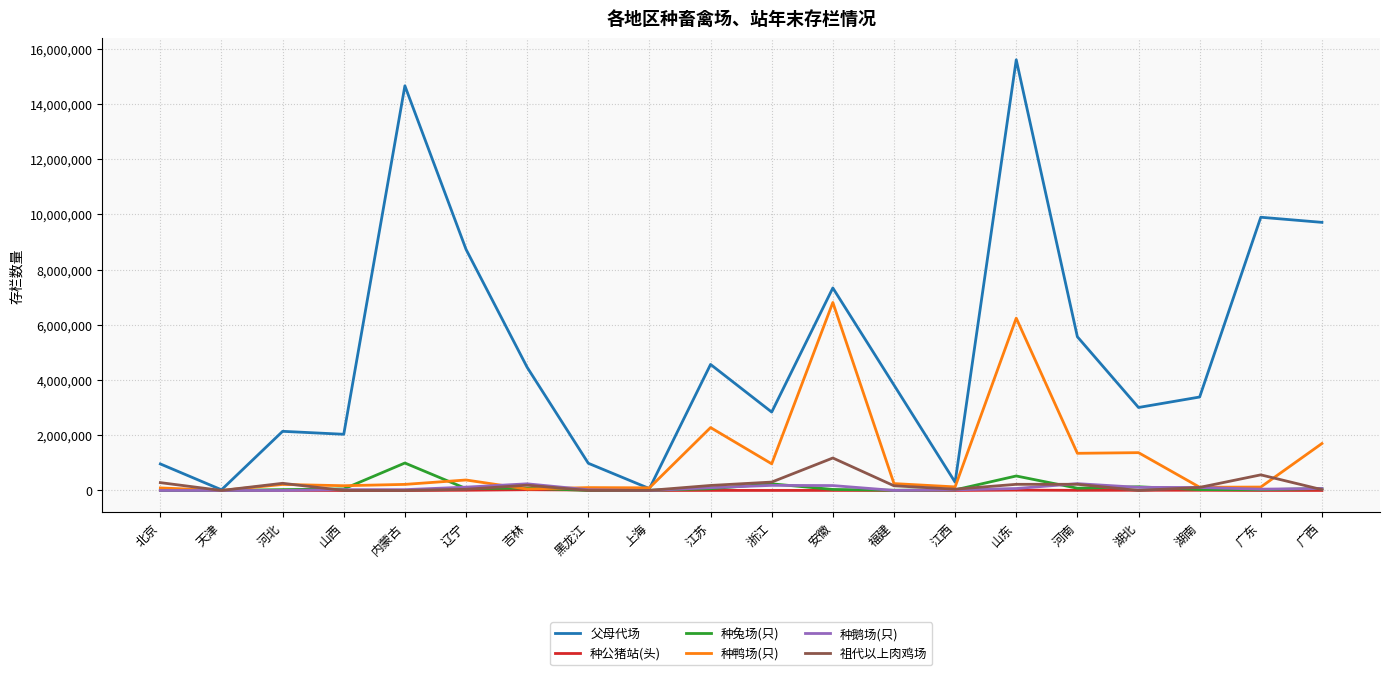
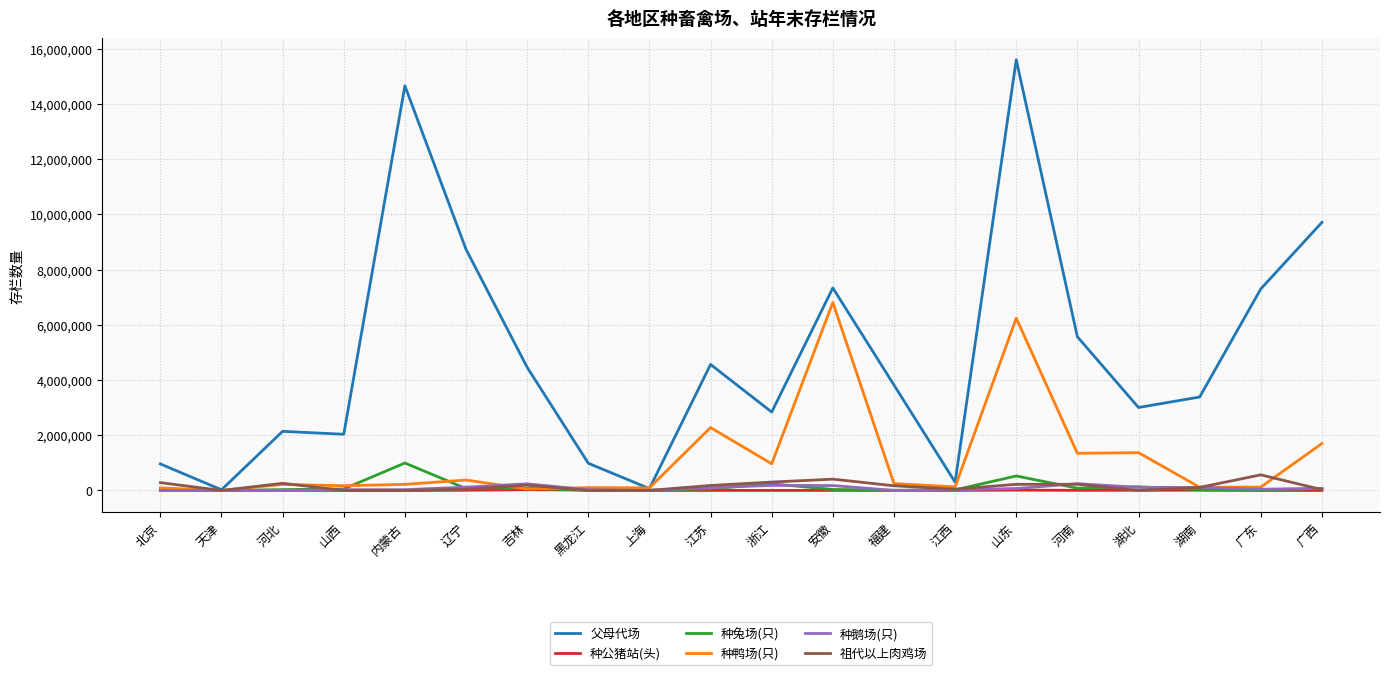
  {
    "父母代场": {
      "北京": "1,000,000",
      "河北": "2,100,000",
      "山西": "2,000,000",
      "内蒙古": "14,700,000",
      "辽宁": "8,700,000",
      "吉林": "4,500,000",
      "黑龙江": "1,000,000",
      "江苏": "4,600,000",
      "浙江": "2,800,000",
      "安徽": "7,300,000",
      "福建": "3,800,000",
      "江西": "300,000",
      "山东": "15,600,000",
      "河南": "5,600,000",
      "湖北": "3,000,000",
      "湖南": "3,400,000",
-     "广东": "9,900,000",
+     "广东": "7,300,000",
      "广西": "9,700,000"
    },
    "种公猪站(头)": {
      "浙江": "0"
    },
    "种兔场(只)": {
      "内蒙古": "1,000,000",
      "山东": "500,000"
    },
    "种鸭场(只)": {
      "山西": "200,000",
      "内蒙古": "200,000",
      "辽宁": "400,000",
      "江苏": "2,300,000",
      "浙江": "1,000,000",
      "安徽": "6,800,000",
      "山东": "6,200,000",
      "河南": "1,300,000",
      "湖北": "1,400,000",
      "广西": "1,700,000"
    },
    "种鹅场(只)": {
      "安徽": "200,000"
    },
    "祖代以上肉鸡场": {
      "北京": "300,000",
-     "安徽": "1,200,000",
+     "安徽": "400,000",
      "山东": "200,000",
      "广东": "600,000"
    }
  }
